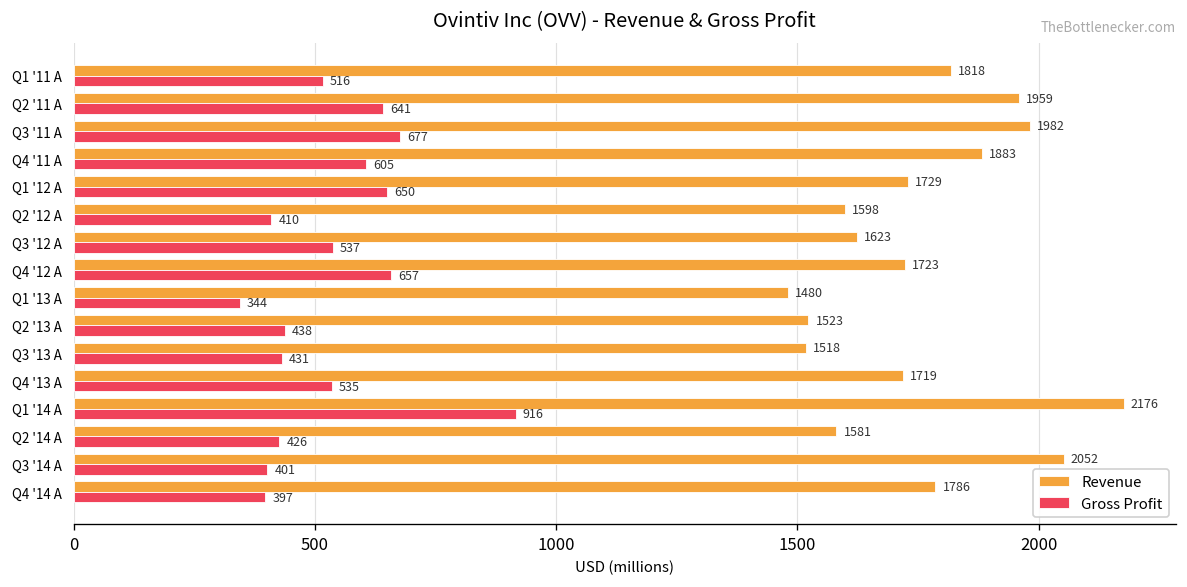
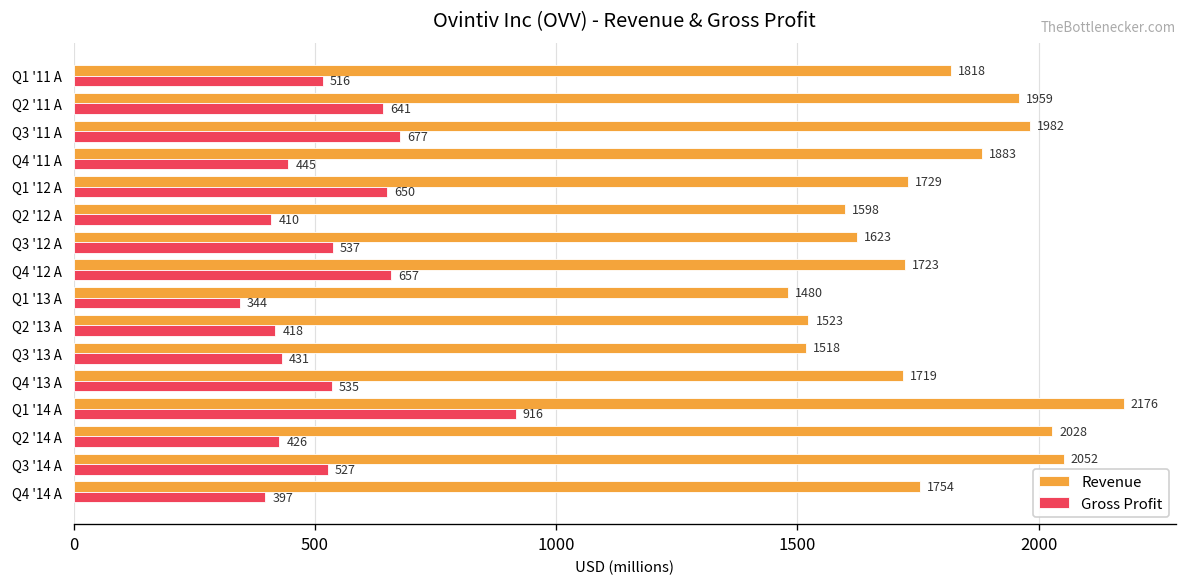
  {
    "Revenue": {
      "Q1 '11 A": 1818,
      "Q2 '11 A": 1959,
      "Q3 '11 A": 1982,
      "Q4 '11 A": 1883,
      "Q1 '12 A": 1729,
      "Q2 '12 A": 1598,
      "Q3 '12 A": 1623,
      "Q4 '12 A": 1723,
      "Q1 '13 A": 1480,
      "Q2 '13 A": 1523,
      "Q3 '13 A": 1518,
      "Q4 '13 A": 1719,
      "Q1 '14 A": 2176,
-     "Q2 '14 A": 1581,
+     "Q2 '14 A": 2028,
      "Q3 '14 A": 2052,
-     "Q4 '14 A": 1786
+     "Q4 '14 A": 1754
    },
    "Gross Profit": {
      "Q1 '11 A": 516,
      "Q2 '11 A": 641,
      "Q3 '11 A": 677,
-     "Q4 '11 A": 605,
+     "Q4 '11 A": 445,
      "Q1 '12 A": 650,
      "Q2 '12 A": 410,
      "Q3 '12 A": 537,
      "Q4 '12 A": 657,
      "Q1 '13 A": 344,
-     "Q2 '13 A": 438,
+     "Q2 '13 A": 418,
      "Q3 '13 A": 431,
      "Q4 '13 A": 535,
      "Q1 '14 A": 916,
      "Q2 '14 A": 426,
-     "Q3 '14 A": 401,
+     "Q3 '14 A": 527,
      "Q4 '14 A": 397
    }
  }
